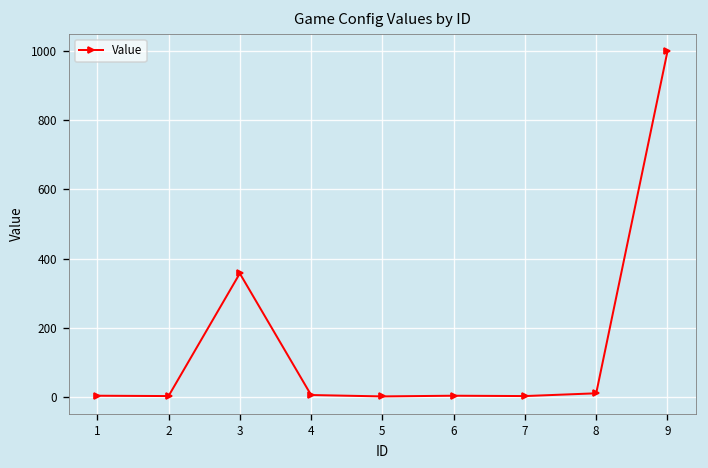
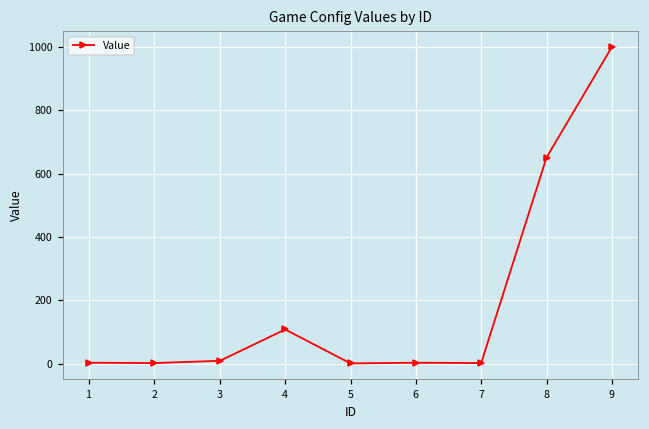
  {
    "1": 0,
    "2": 0,
-   "3": 360,
-   "4": 10,
+   "3": 10,
+   "4": 110,
    "5": 0,
    "6": 0,
    "7": 0,
-   "8": 10,
+   "8": 650,
    "9": 1000
  }
